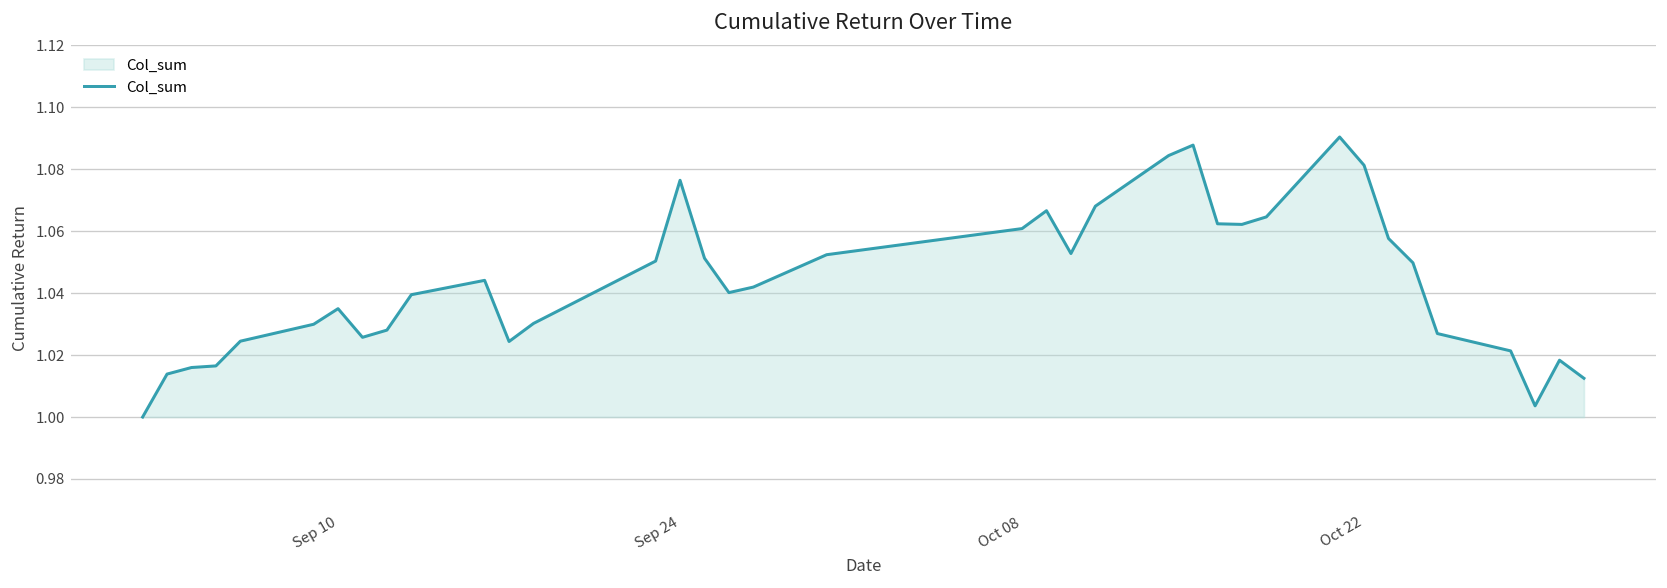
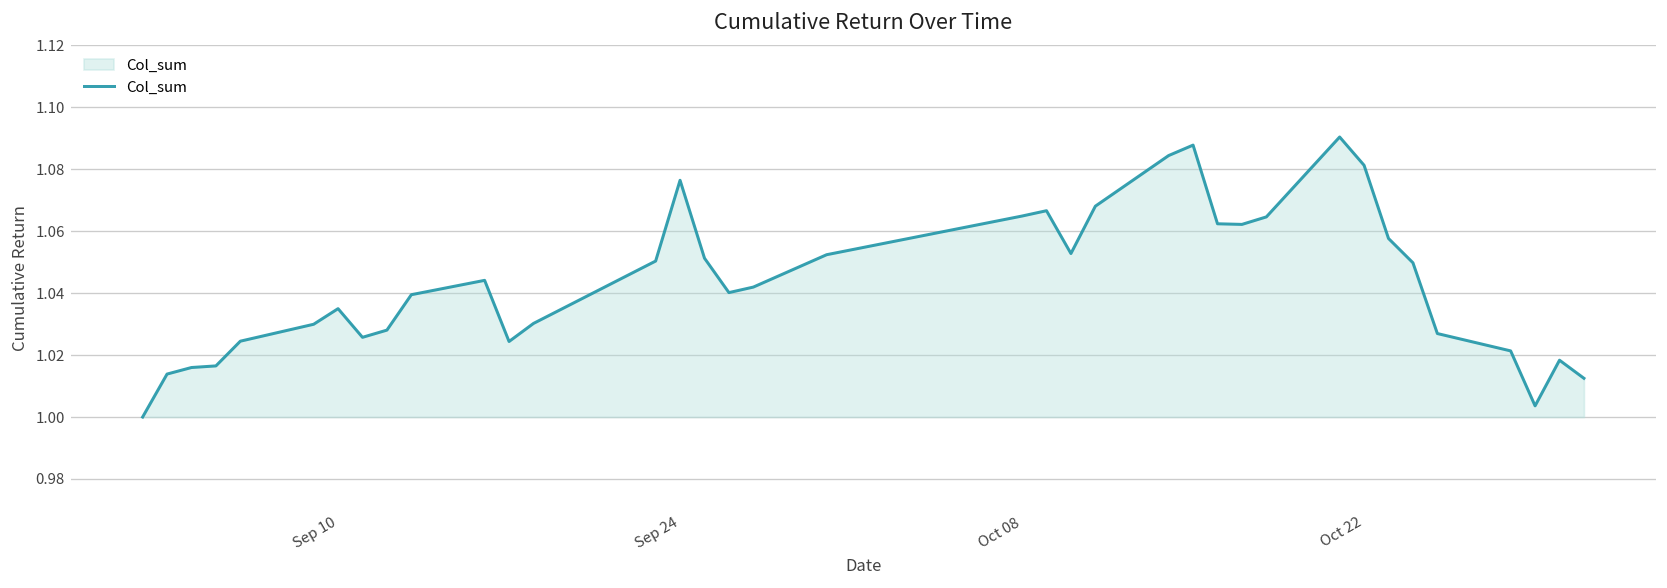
  {
    "Sep 10": 1.035,
    "Sep 24": 1.076,
-   "Oct 08": 1.061,
+   "Oct 08": 1.065,
    "Oct 22": 1.081
  }
